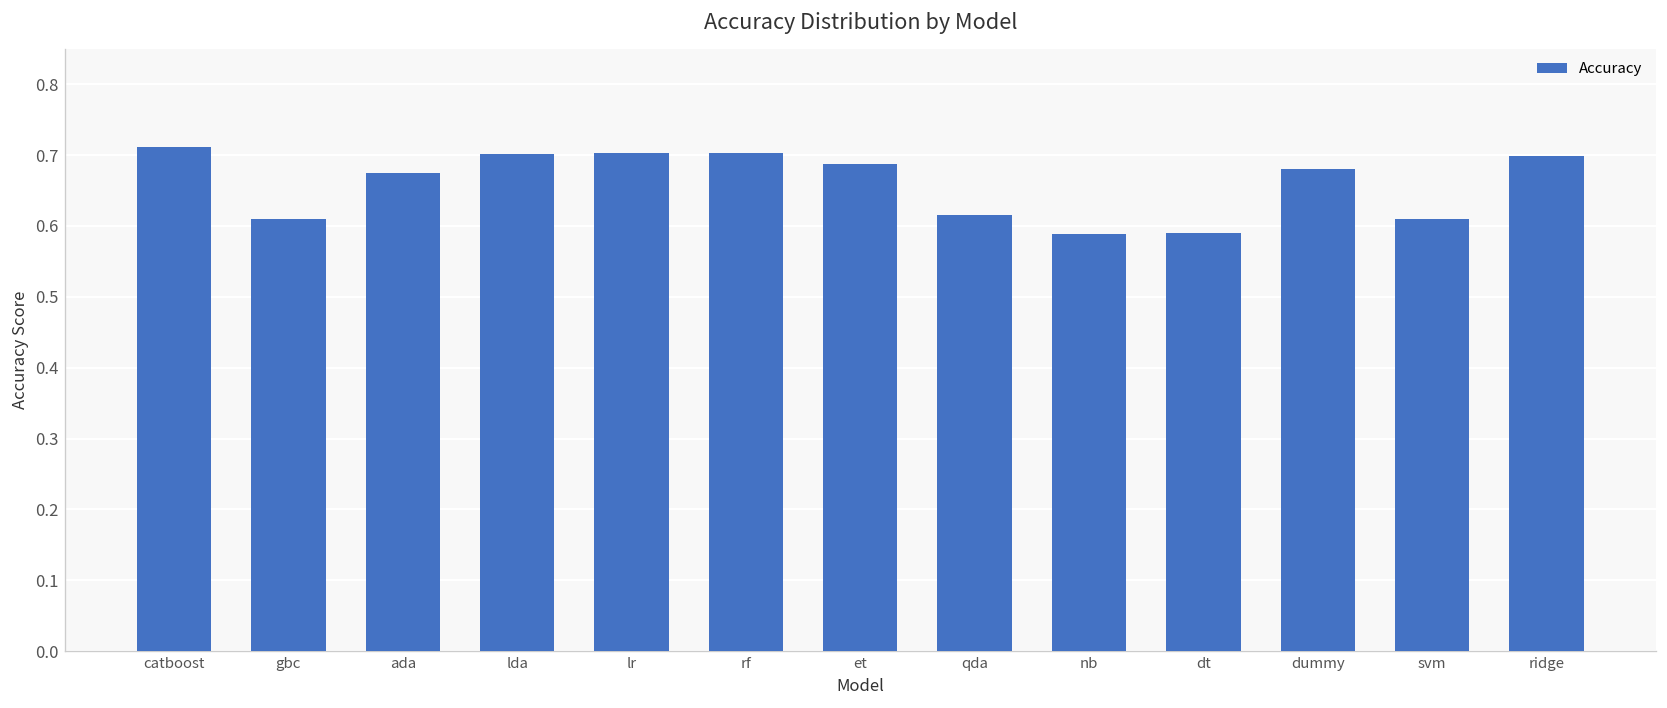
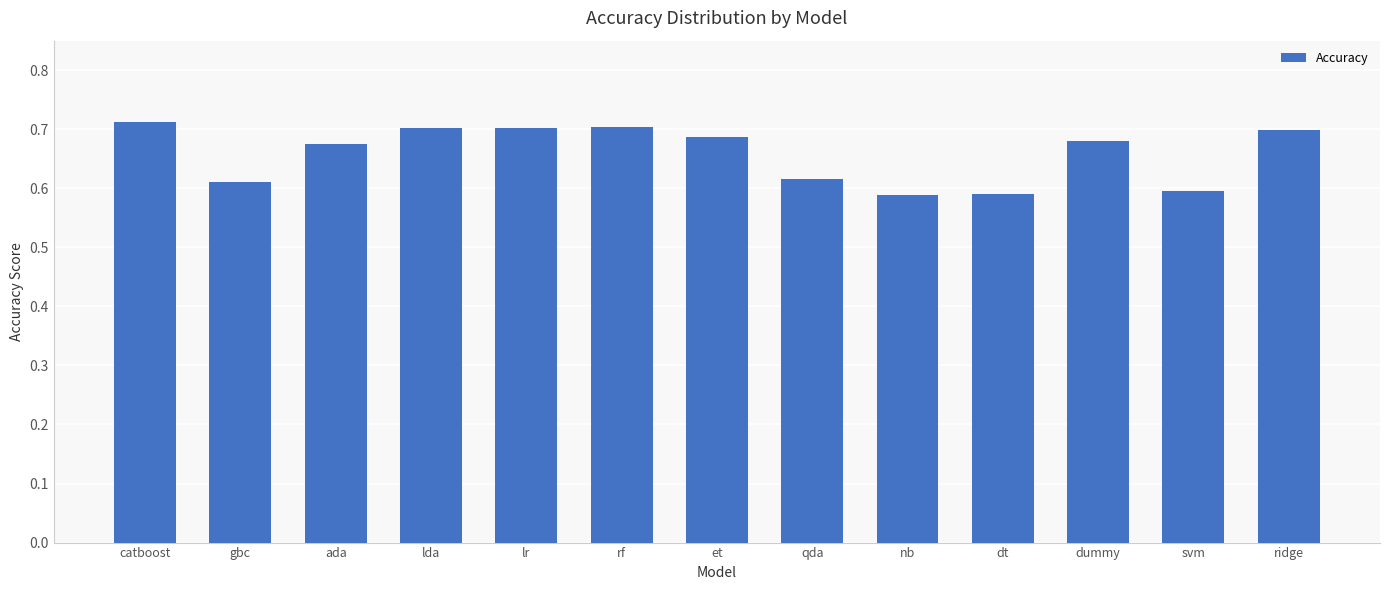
  {
    "catboost": 0.71,
    "gbc": 0.61,
    "ada": 0.68,
    "lda": 0.70,
    "lr": 0.70,
    "rf": 0.70,
    "et": 0.69,
    "qda": 0.62,
    "nb": 0.59,
    "dt": 0.59,
    "dummy": 0.68,
-   "svm": 0.61,
+   "svm": 0.60,
    "ridge": 0.70
  }
